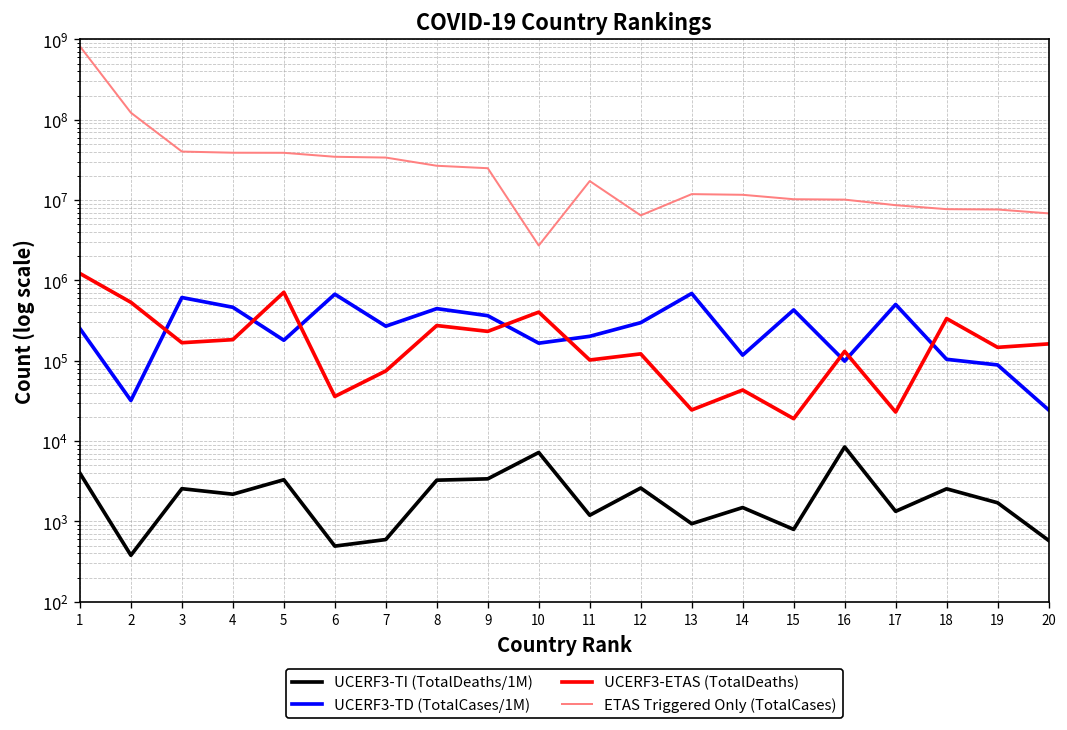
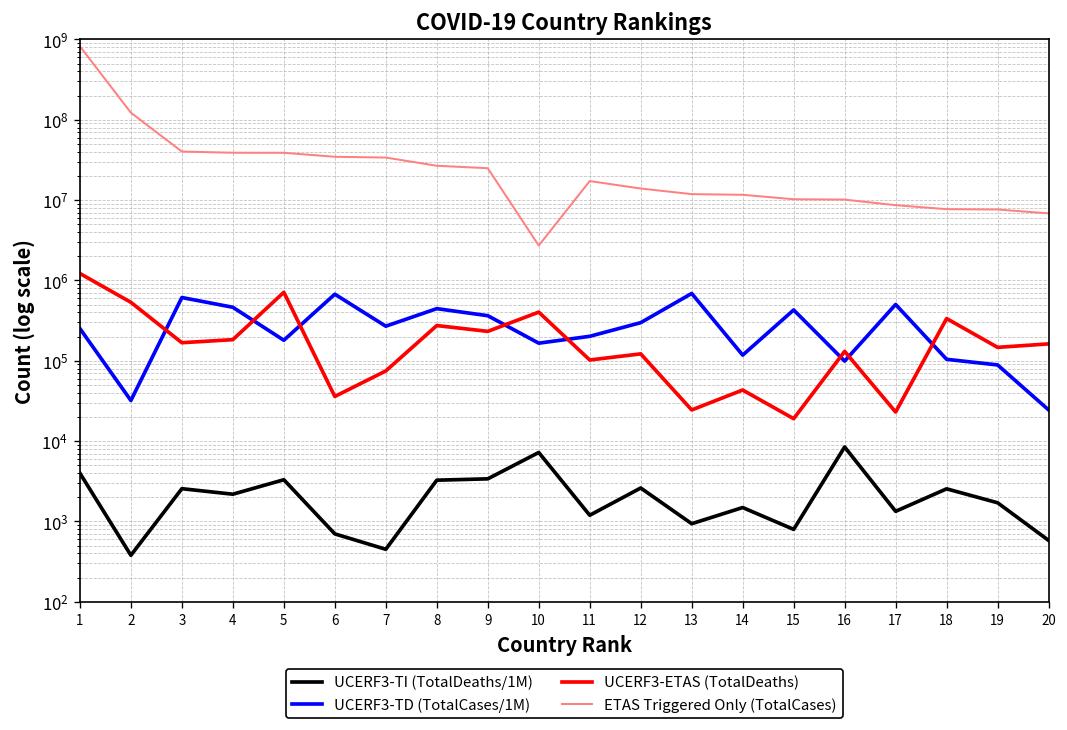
  {
    "UCERF3-TI (TotalDeaths/1M)": {
      "1": 4000,
      "2": 400,
      "3": 2600,
      "4": 2200,
      "5": 3000,
-     "6": 500,
-     "7": 600,
+     "6": 700,
+     "7": 500,
      "8": 3000,
      "9": 3000,
      "10": 7000,
      "11": 1200,
      "12": 2600,
      "13": 900,
      "14": 1500,
      "15": 800,
      "16": 8000,
      "17": 1300,
      "18": 2500,
      "19": 1700,
      "20": 600
    },
    "UCERF3-TD (TotalCases/1M)": {
      "1": 250000,
      "2": 30000,
      "3": 600000,
      "4": 500000,
      "5": 180000,
      "6": 700000,
      "7": 270000,
      "8": 400000,
      "9": 400000,
      "10": 170000,
      "11": 200000,
      "12": 300000,
      "13": 700000,
      "14": 120000,
      "15": 400000,
      "16": 100000,
      "17": 500000,
      "18": 100000,
      "19": 90000,
      "20": 24000
    },
    "UCERF3-ETAS (TotalDeaths)": {
      "1": 1200000,
      "2": 500000,
      "3": 170000,
      "4": 180000,
      "5": 700000,
      "6": 40000,
      "7": 70000,
      "8": 270000,
      "9": 230000,
      "10": 400000,
      "11": 100000,
      "12": 120000,
      "13": 24000,
      "14": 40000,
      "15": 19000,
      "16": 130000,
      "17": 23000,
      "18": 300000,
      "19": 150000,
      "20": 160000
    },
    "ETAS Triggered Only (TotalCases)": {
      "1": 800000000,
      "2": 120000000,
      "3": 40000000,
      "4": 40000000,
      "5": 40000000,
      "6": 30000000,
      "7": 30000000,
      "8": 27000000,
      "9": 25000000,
      "10": 2700000,
      "11": 17000000,
-     "12": 6000000,
+     "12": 14000000,
      "13": 12000000,
      "14": 12000000,
      "15": 10000000,
      "16": 10000000,
      "17": 9000000,
      "18": 8000000,
      "19": 8000000,
      "20": 7000000
    }
  }
